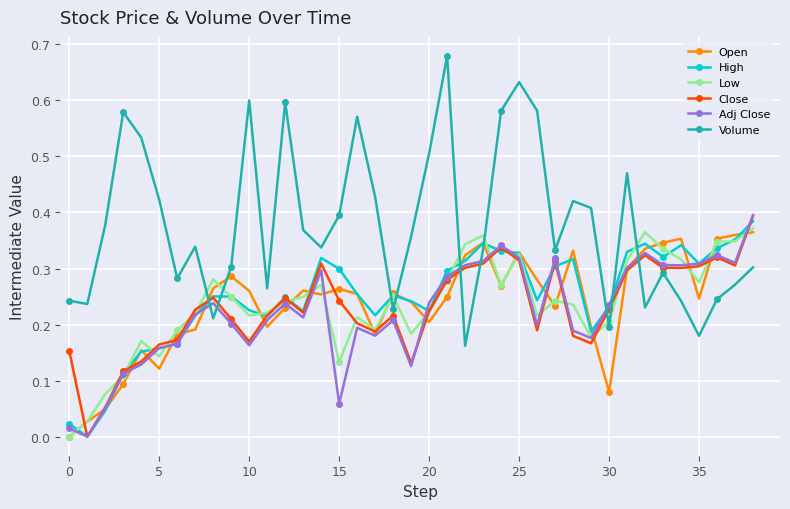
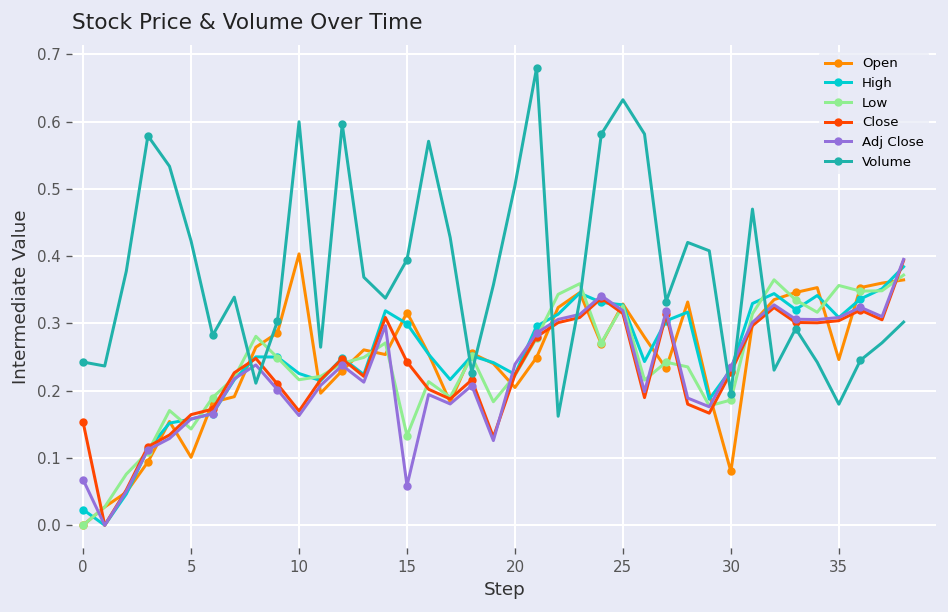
  {
    "Open": {
-     "5": 0.12,
-     "10": 0.26,
-     "15": 0.26,
+     "5": 0.10,
+     "10": 0.40,
+     "15": 0.32,
      "20": 0.20,
      "30": 0.08,
      "35": 0.25
    },
    "Low": {
      "5": 0.14,
      "10": 0.22,
      "15": 0.13,
-     "30": 0.20,
-     "35": 0.28
+     "30": 0.19,
+     "35": 0.36
    },
    "Close": {
      "0": 0.15,
      "5": 0.16,
      "10": 0.17,
      "15": 0.24,
      "35": 0.30
    },
    "Adj Close": {
-     "0": 0.01,
+     "0": 0.07,
      "10": 0.16,
      "15": 0.06,
      "20": 0.24
    }
  }
